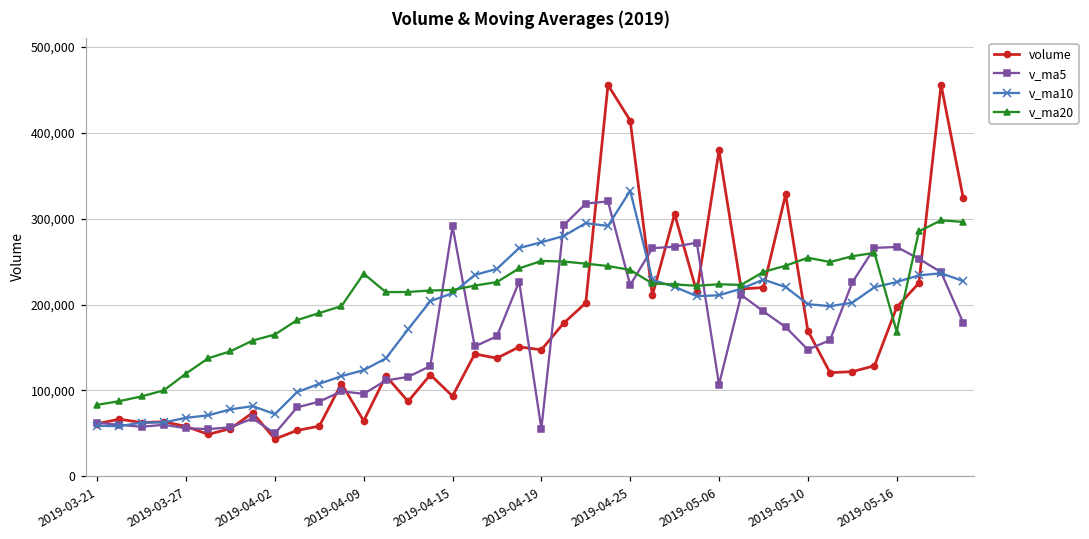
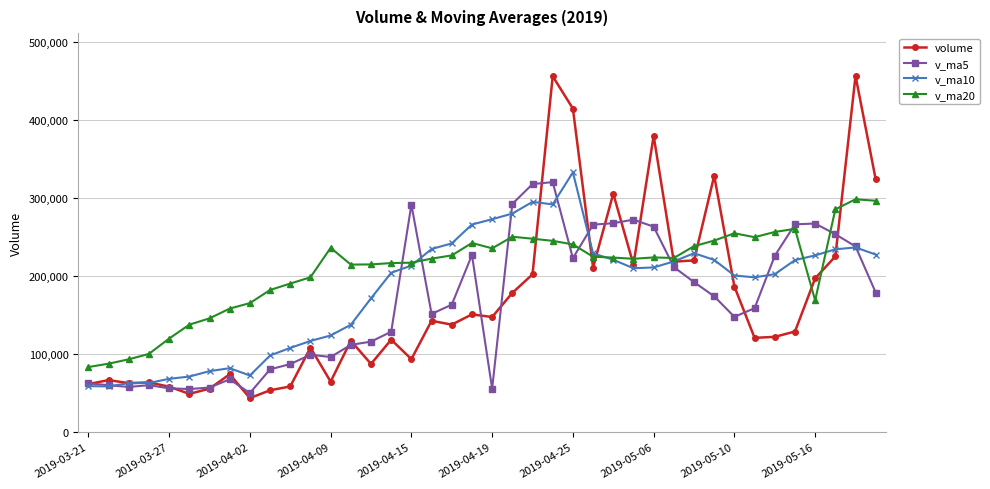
  {
    "volume": {
      "2019-04-02": "40,000",
      "2019-04-09": "60,000",
      "2019-04-15": "90,000",
      "2019-04-19": "150,000",
      "2019-04-25": "410,000",
      "2019-05-06": "380,000",
-     "2019-05-10": "170,000",
+     "2019-05-10": "190,000",
      "2019-05-16": "200,000"
    },
    "v_ma5": {
      "2019-04-02": "50,000",
      "2019-04-09": "100,000",
      "2019-04-15": "290,000",
      "2019-04-19": "60,000",
      "2019-04-25": "220,000",
-     "2019-05-06": "110,000",
+     "2019-05-06": "260,000",
      "2019-05-10": "150,000",
      "2019-05-16": "270,000"
    },
    "v_ma10": {
      "2019-03-27": "70,000",
      "2019-04-02": "70,000",
      "2019-04-09": "120,000",
      "2019-04-15": "210,000",
      "2019-04-19": "270,000",
      "2019-04-25": "330,000",
      "2019-05-06": "210,000",
      "2019-05-10": "200,000",
      "2019-05-16": "230,000"
    },
    "v_ma20": {
      "2019-03-21": "80,000",
      "2019-03-27": "120,000",
      "2019-04-02": "170,000",
      "2019-04-09": "240,000",
      "2019-04-15": "220,000",
-     "2019-04-19": "250,000",
+     "2019-04-19": "240,000",
      "2019-04-25": "240,000",
      "2019-05-06": "220,000",
      "2019-05-10": "250,000",
      "2019-05-16": "170,000"
    }
  }
